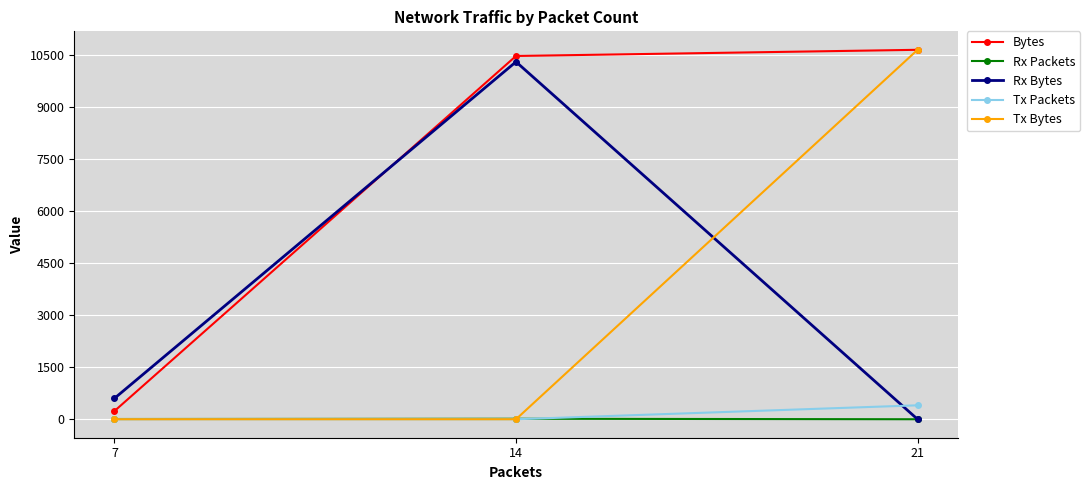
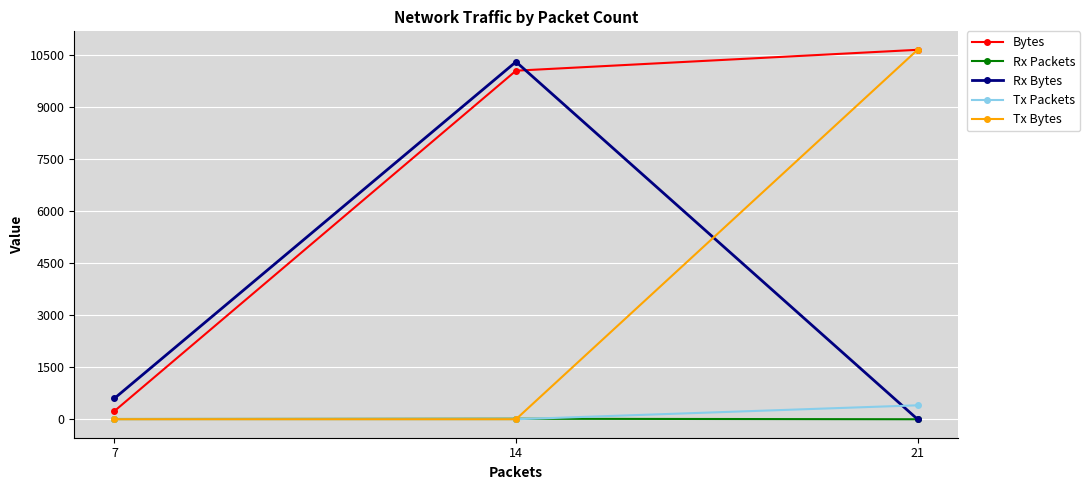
  {
    "Bytes": {
      "7": 200,
-     "14": 10500
+     "14": 10100
    },
    "Rx Bytes": {
      "7": 600,
      "14": 10300
    },
    "Tx Packets": {
      "21": 400
    }
  }
